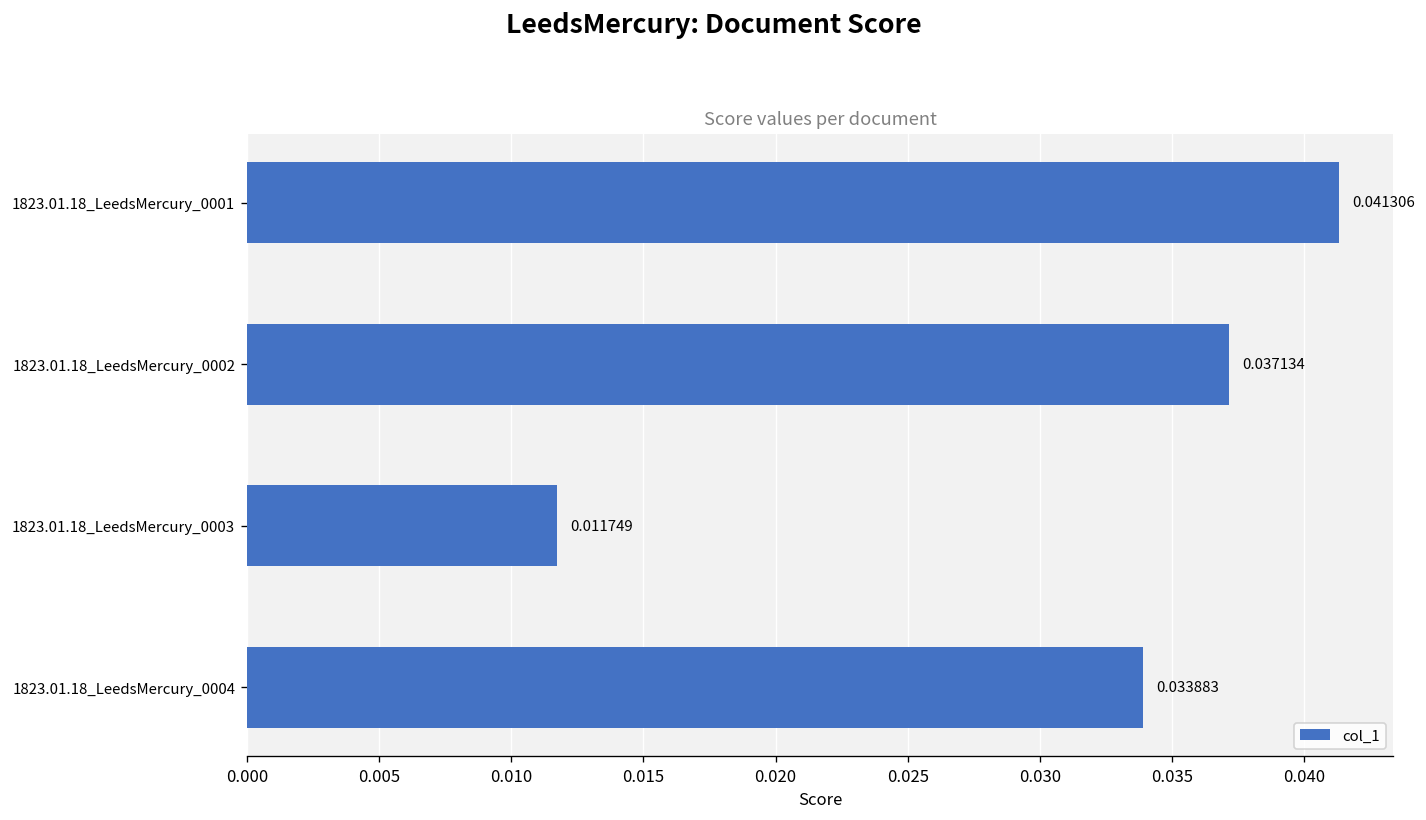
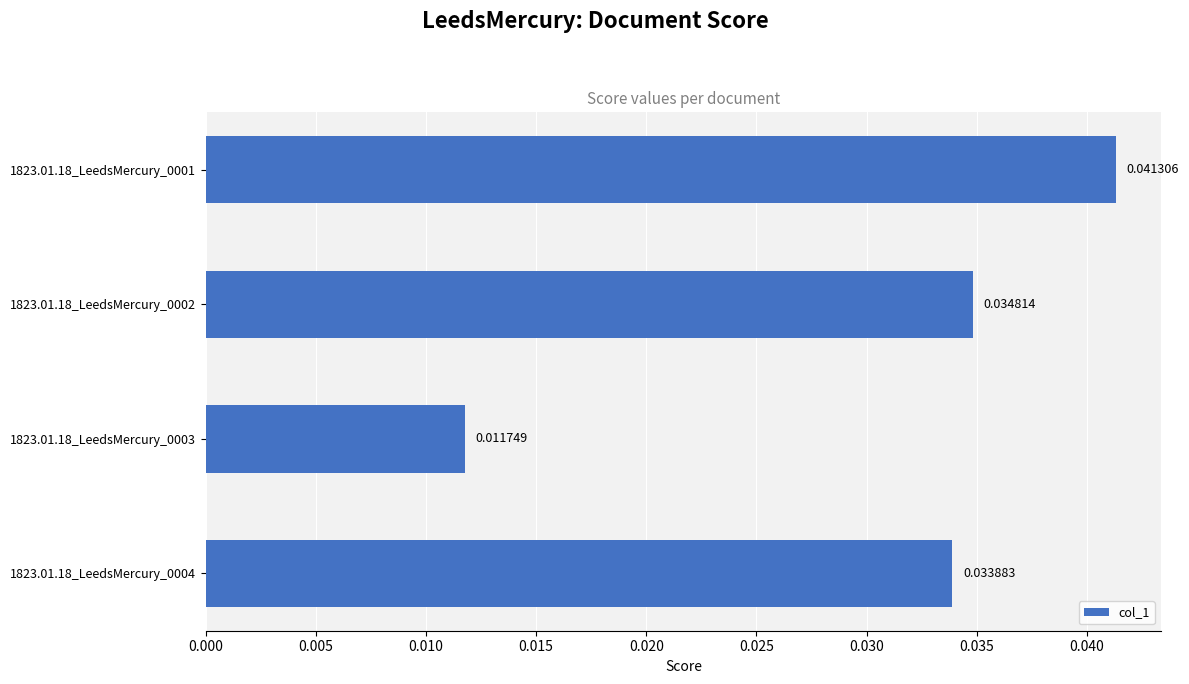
  {
    "1823.01.18_LeedsMercury_0001": 0.041306,
-   "1823.01.18_LeedsMercury_0002": 0.037134,
+   "1823.01.18_LeedsMercury_0002": 0.034814,
    "1823.01.18_LeedsMercury_0003": 0.011749,
    "1823.01.18_LeedsMercury_0004": 0.033883
  }
